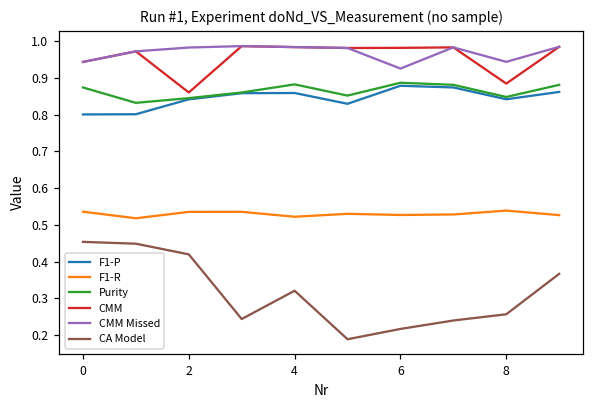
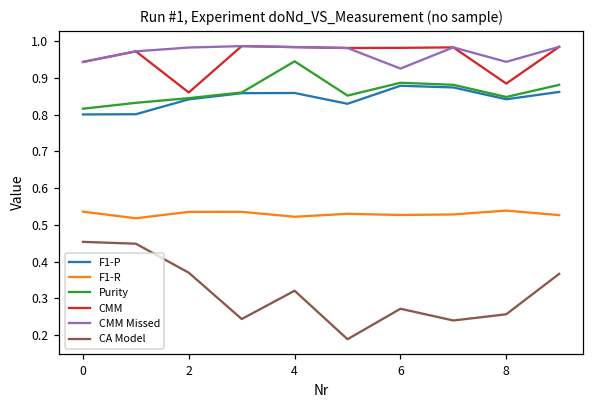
  {
    "F1-P": {
      "0": 0.80,
      "4": 0.86,
      "6": 0.88
    },
    "F1-R": {
      "0": 0.54,
      "2": 0.54,
      "4": 0.52,
      "6": 0.53,
      "8": 0.54
    },
    "Purity": {
-     "0": 0.87,
-     "4": 0.88,
+     "0": 0.82,
+     "4": 0.95,
      "6": 0.89
    },
    "CMM": {
      "2": 0.86,
      "6": 0.98,
      "8": 0.88
    },
    "CMM Missed": {
      "2": 0.98,
      "6": 0.93,
      "8": 0.94
    },
    "CA Model": {
      "0": 0.45,
-     "2": 0.42,
+     "2": 0.37,
      "4": 0.32,
-     "6": 0.22,
+     "6": 0.27,
      "8": 0.26
    }
  }
